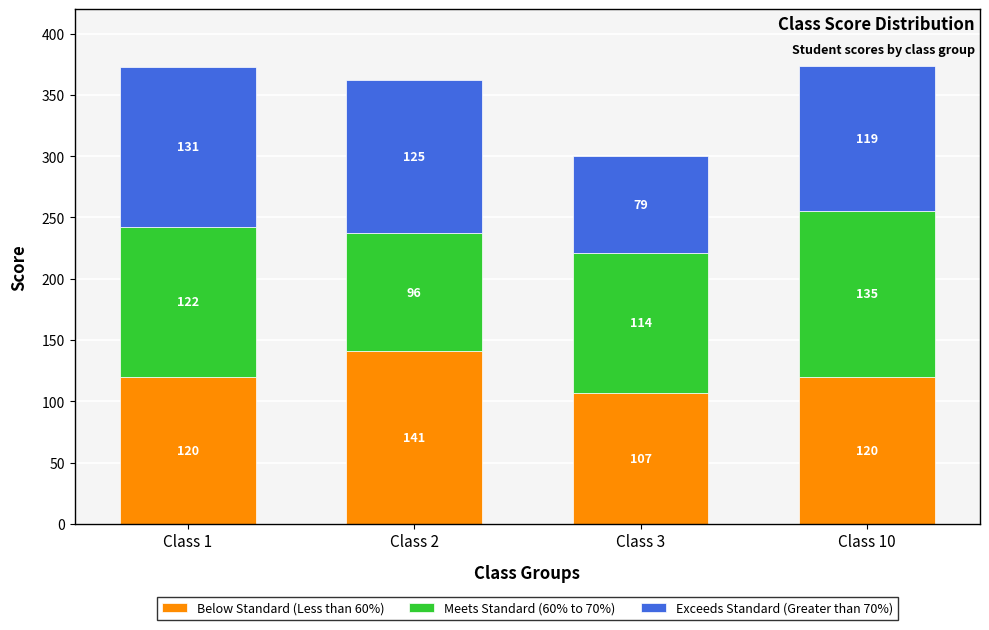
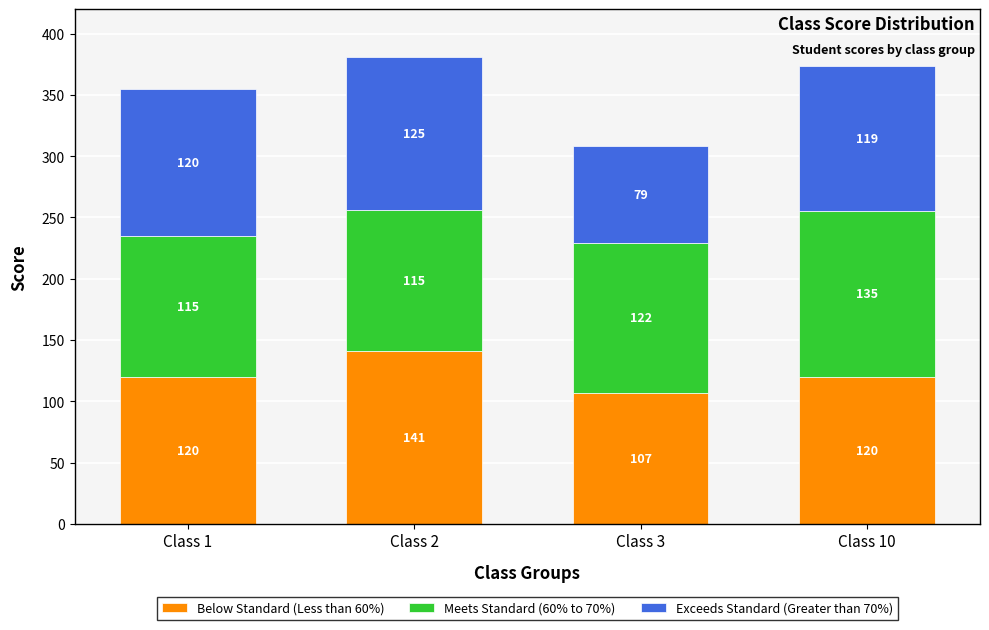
  {
    "Below Standard (Less than 60%)": {
      "Class 1": 120,
      "Class 2": 141,
      "Class 3": 107,
      "Class 10": 120
    },
    "Meets Standard (60% to 70%)": {
-     "Class 1": 122,
-     "Class 2": 96,
-     "Class 3": 114,
+     "Class 1": 115,
+     "Class 2": 115,
+     "Class 3": 122,
      "Class 10": 135
    },
    "Exceeds Standard (Greater than 70%)": {
-     "Class 1": 131,
+     "Class 1": 120,
      "Class 2": 125,
      "Class 3": 79,
      "Class 10": 119
    }
  }
